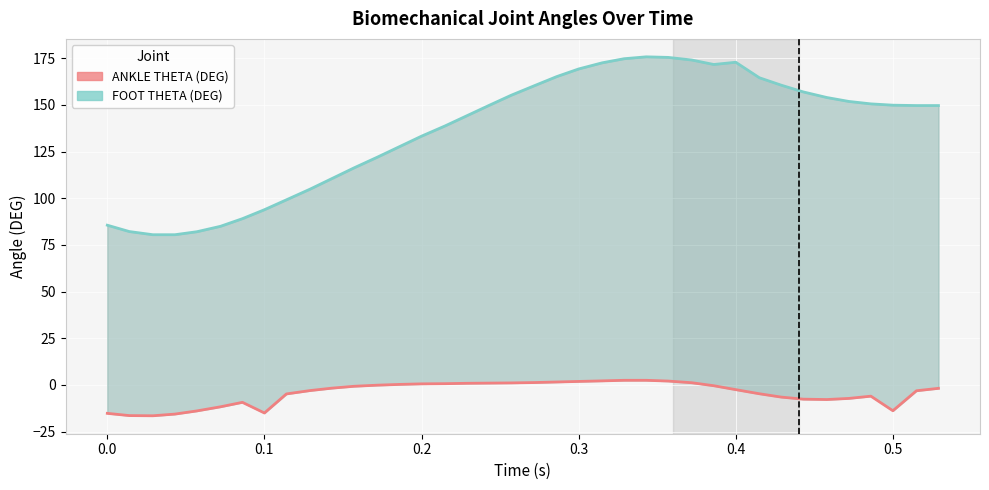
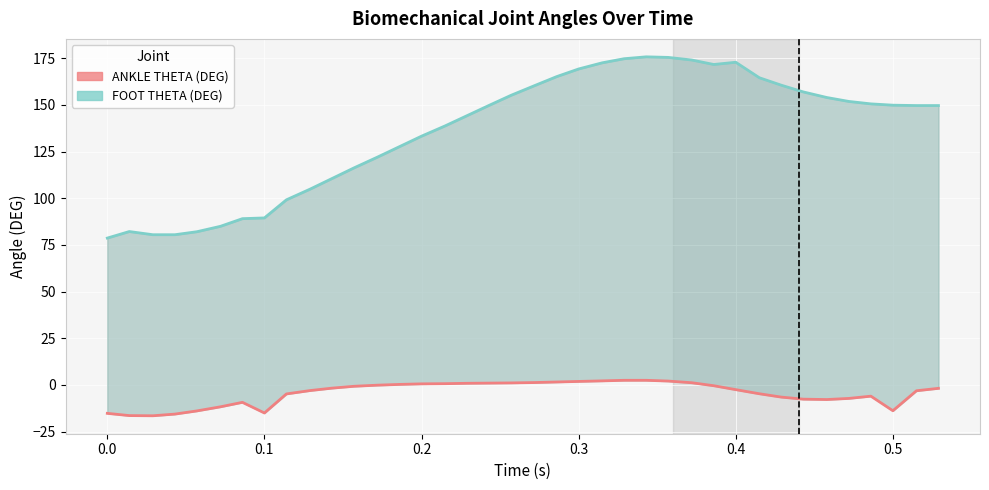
  {
    "FOOT THETA (DEG)": {
-     "0.0": 86,
-     "0.1": 94,
+     "0.0": 79,
+     "0.1": 90,
      "0.2": 133,
      "0.3": 169,
      "0.4": 173,
      "0.5": 150
    },
    "ANKLE THETA (DEG)": {
      "0.0": -15,
      "0.1": -15,
      "0.2": 1,
      "0.3": 2,
      "0.4": -3,
      "0.5": -14
    }
  }
